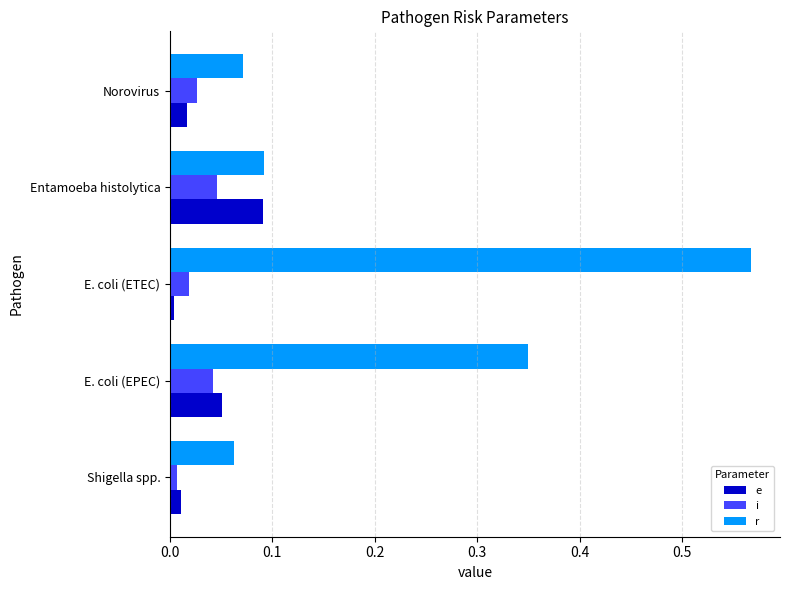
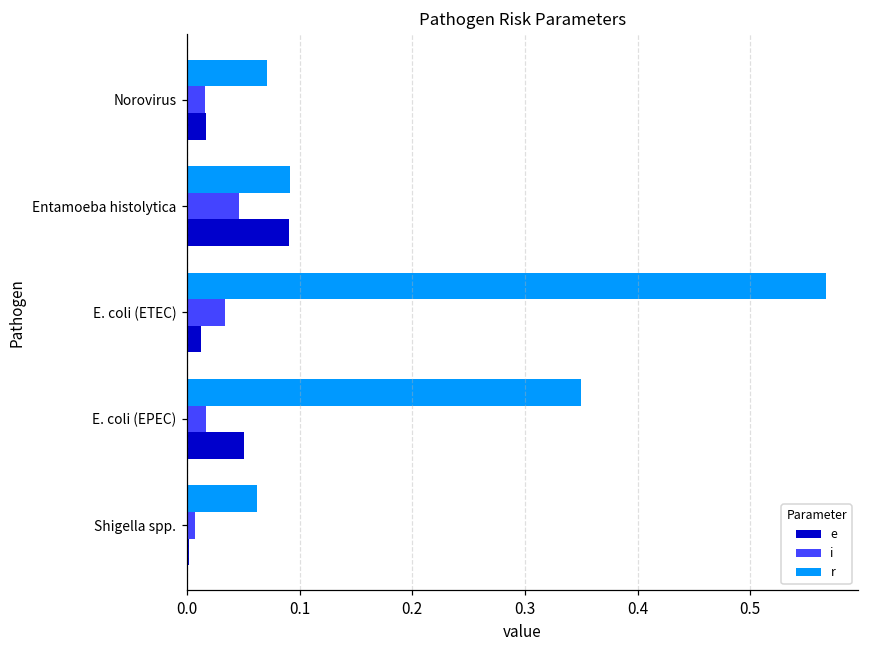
  {
    "e": {
      "Norovirus": 0.017,
      "Entamoeba histolytica": 0.091,
-     "E. coli (ETEC)": 0.004,
+     "E. coli (ETEC)": 0.013,
      "E. coli (EPEC)": 0.051,
-     "Shigella spp.": 0.011
+     "Shigella spp.": 0.001
    },
    "i": {
-     "Norovirus": 0.026,
+     "Norovirus": 0.016,
      "Entamoeba histolytica": 0.046,
-     "E. coli (ETEC)": 0.019,
-     "E. coli (EPEC)": 0.042,
+     "E. coli (ETEC)": 0.034,
+     "E. coli (EPEC)": 0.017,
      "Shigella spp.": 0.007
    },
    "r": {
      "Norovirus": 0.071,
      "Entamoeba histolytica": 0.092,
      "E. coli (ETEC)": 0.567,
      "E. coli (EPEC)": 0.350,
      "Shigella spp.": 0.062
    }
  }
